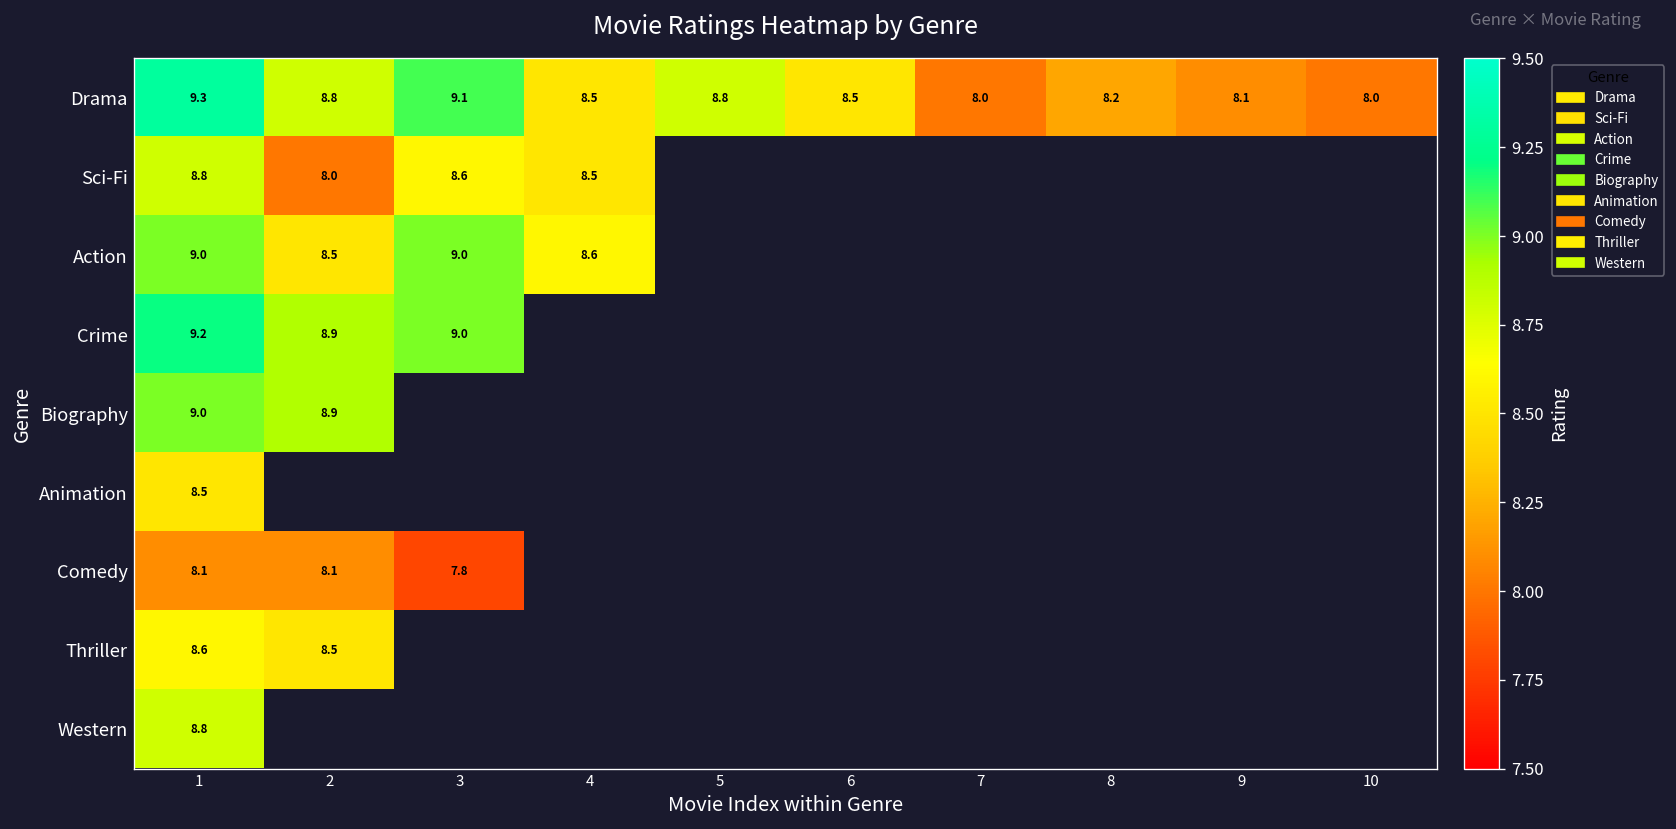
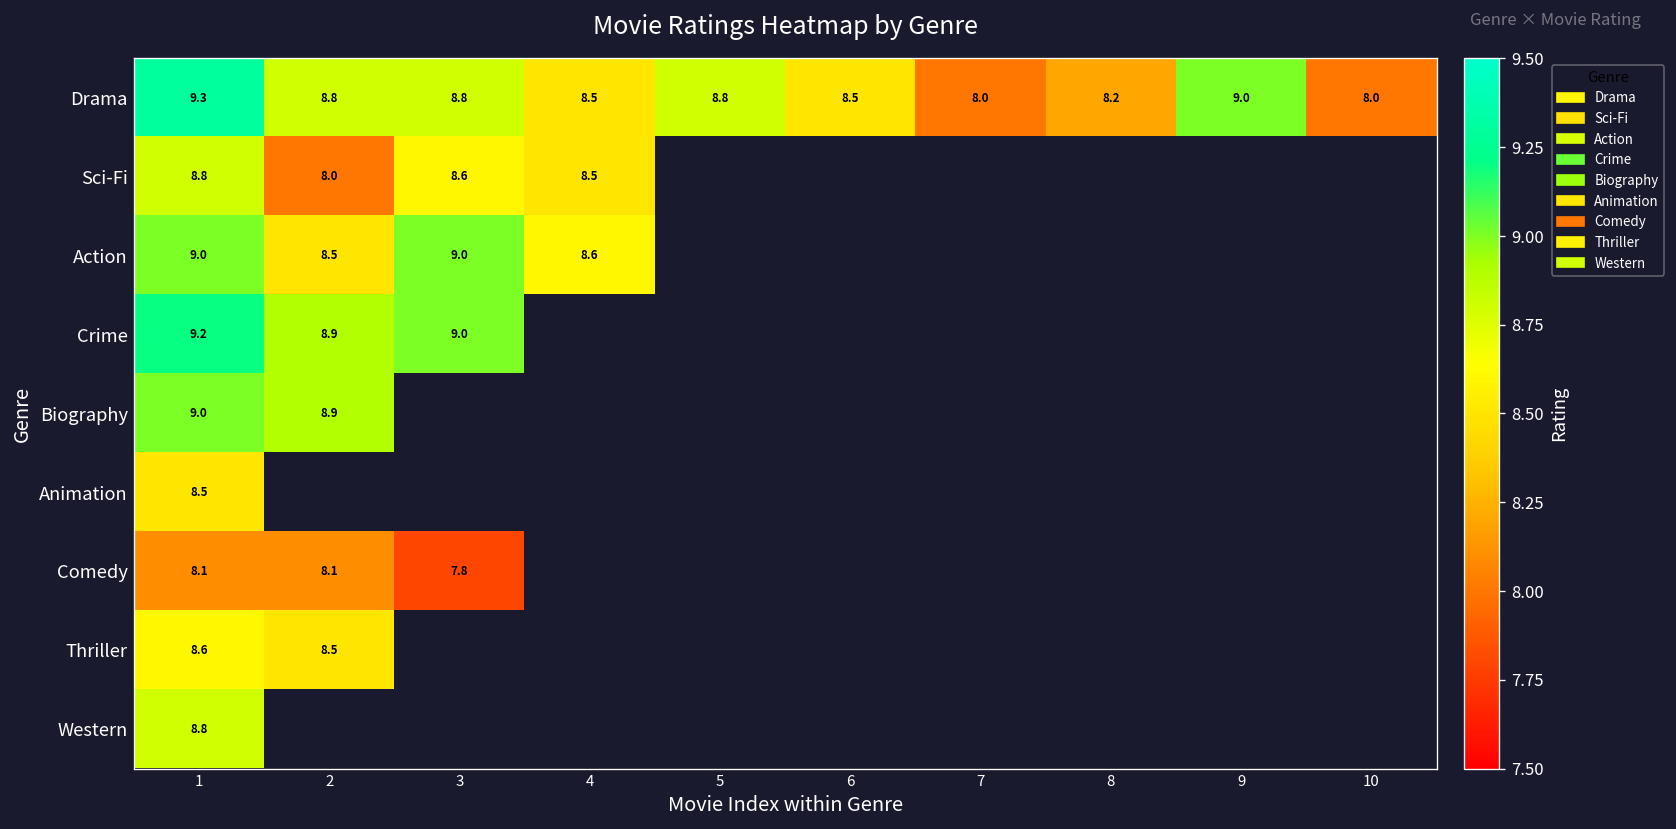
  {
    "Drama": {
      "1": 9.3,
      "2": 8.8,
-     "3": 9.1,
+     "3": 8.8,
      "4": 8.5,
      "5": 8.8,
      "6": 8.5,
      "7": 8.0,
      "8": 8.2,
-     "9": 8.1,
+     "9": 9.0,
      "10": 8.0
    },
    "Sci-Fi": {
      "1": 8.8,
      "2": 8.0,
      "3": 8.6,
      "4": 8.5
    },
    "Action": {
      "1": 9.0,
      "2": 8.5,
      "3": 9.0,
      "4": 8.6
    },
    "Crime": {
      "1": 9.2,
      "2": 8.9,
      "3": 9.0
    },
    "Biography": {
      "1": 9.0,
      "2": 8.9
    },
    "Animation": {
      "1": 8.5
    },
    "Comedy": {
      "1": 8.1,
      "2": 8.1,
      "3": 7.8
    },
    "Thriller": {
      "1": 8.6,
      "2": 8.5
    },
    "Western": {
      "1": 8.8
    }
  }
